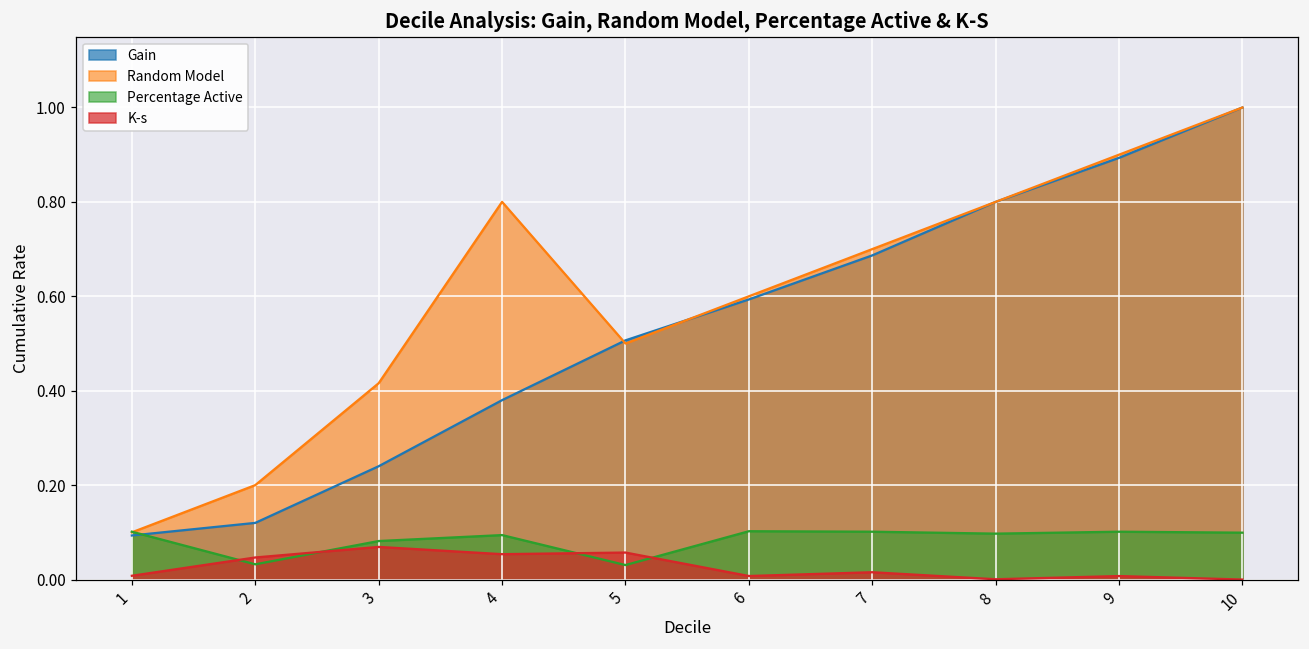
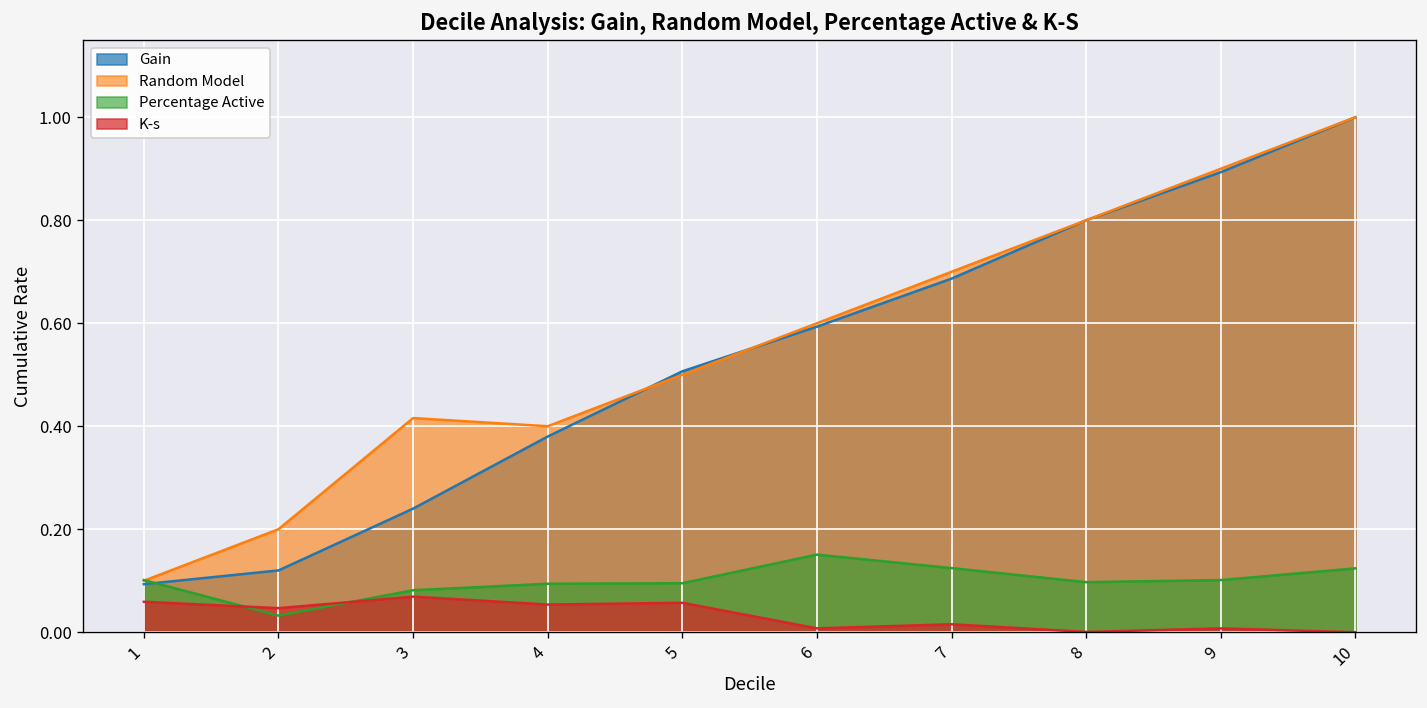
  {
    "Gain": {
      "1": 0.09,
      "2": 0.12,
      "3": 0.24,
      "4": 0.38,
      "5": 0.51,
      "6": 0.59,
      "7": 0.69,
      "9": 0.89
    },
    "Random Model": {
      "2": 0.2,
      "3": 0.42,
-     "4": 0.8,
+     "4": 0.4,
      "5": 0.5,
      "6": 0.6,
      "7": 0.7,
      "9": 0.9
    },
    "Percentage Active": {
      "2": 0.03,
      "3": 0.08,
      "4": 0.09,
-     "5": 0.03,
-     "6": 0.10,
-     "7": 0.10,
+     "5": 0.10,
+     "6": 0.15,
+     "7": 0.12,
      "8": 0.10,
      "9": 0.10,
-     "10": 0.10
+     "10": 0.12
    },
    "K-s": {
-     "1": 0.01,
+     "1": 0.06,
      "2": 0.05,
      "3": 0.07,
      "4": 0.05,
      "5": 0.06,
      "6": 0.01,
      "7": 0.02,
      "8": 0.00,
      "9": 0.01,
      "10": 0.00
    }
  }
